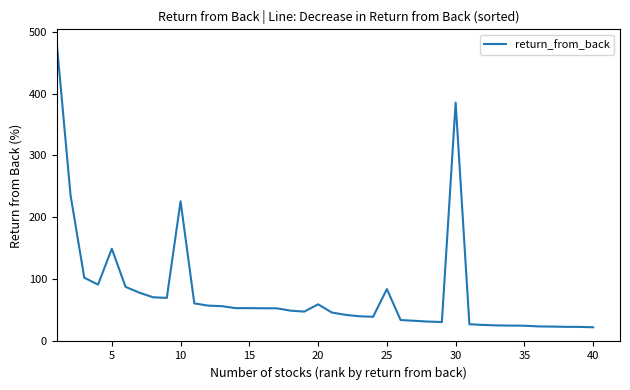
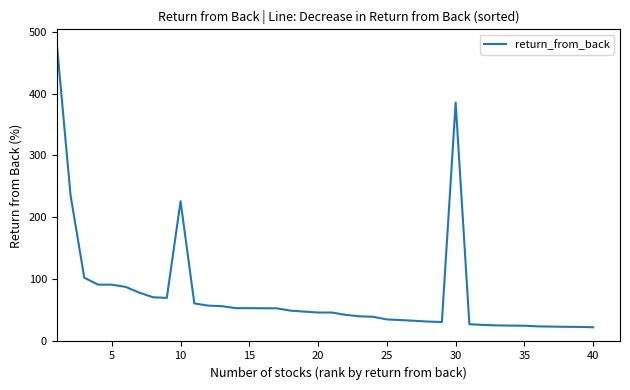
  {
-   "5": 150,
+   "5": 90,
    "10": 230,
    "15": 50,
-   "20": 60,
-   "25": 80,
+   "20": 50,
+   "25": 30,
    "30": 390,
    "35": 20,
    "40": 20
  }
